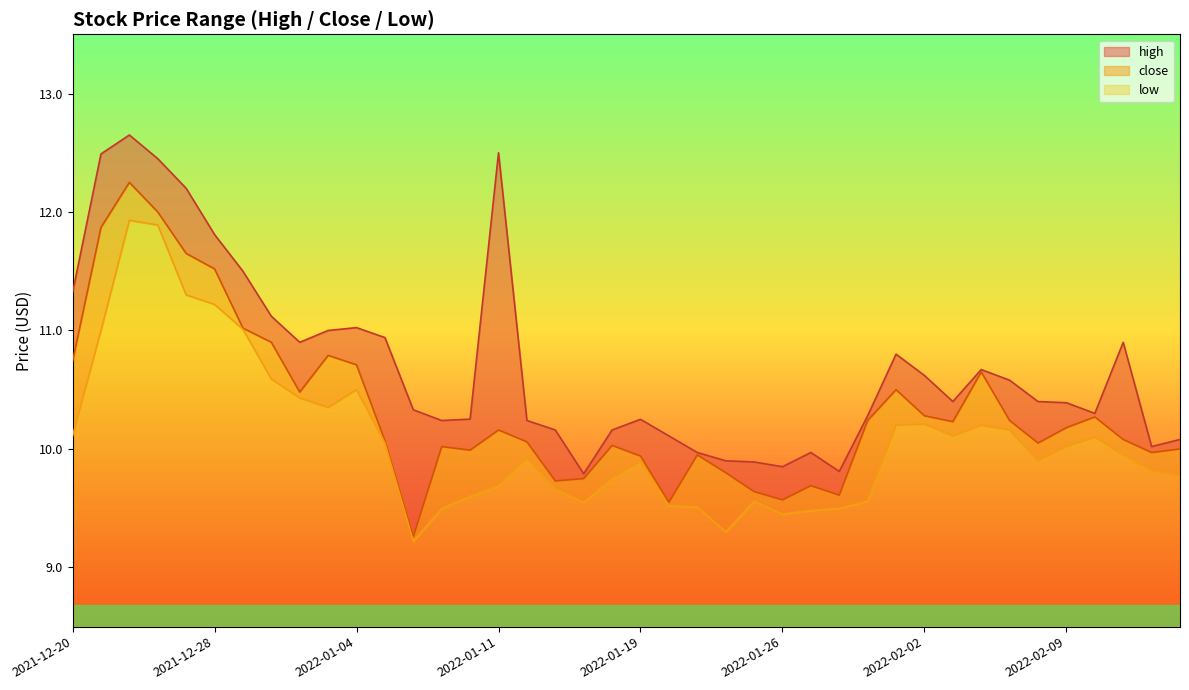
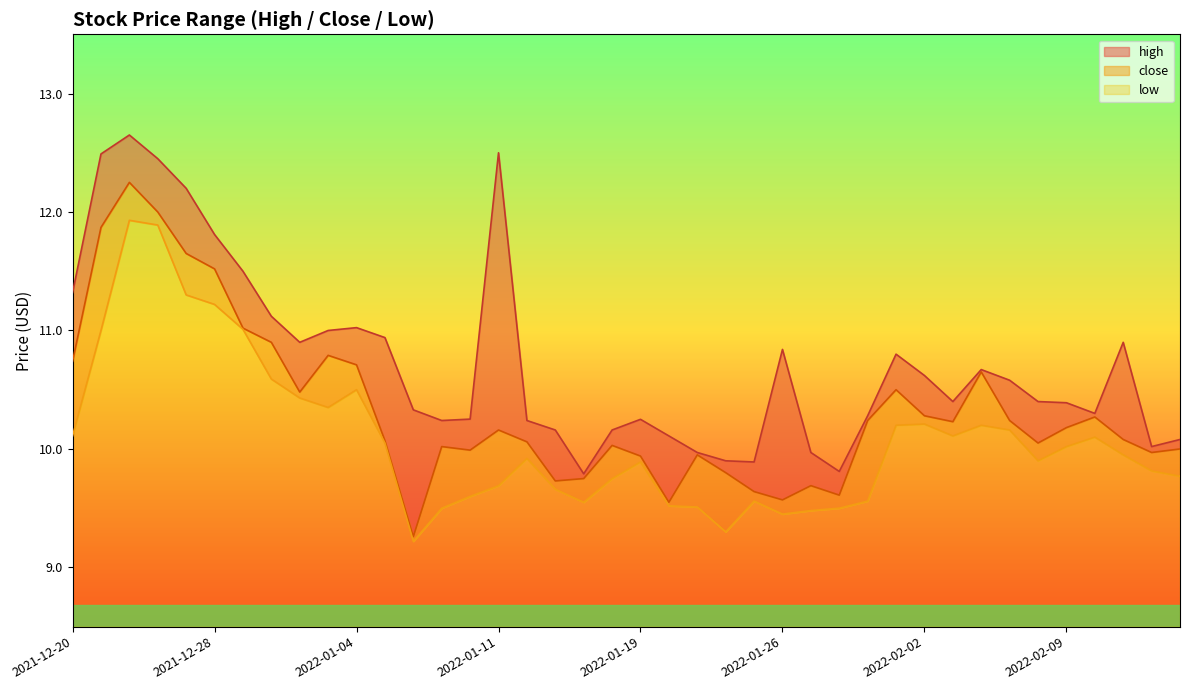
  {
    "high": {
      "2021-12-20": 11.32,
      "2021-12-28": 11.81,
      "2022-01-04": 11.02,
      "2022-01-11": 12.50,
      "2022-01-19": 10.25,
-     "2022-01-26": 9.85,
+     "2022-01-26": 10.84,
      "2022-02-02": 10.62,
      "2022-02-09": 10.39
    }
  }
